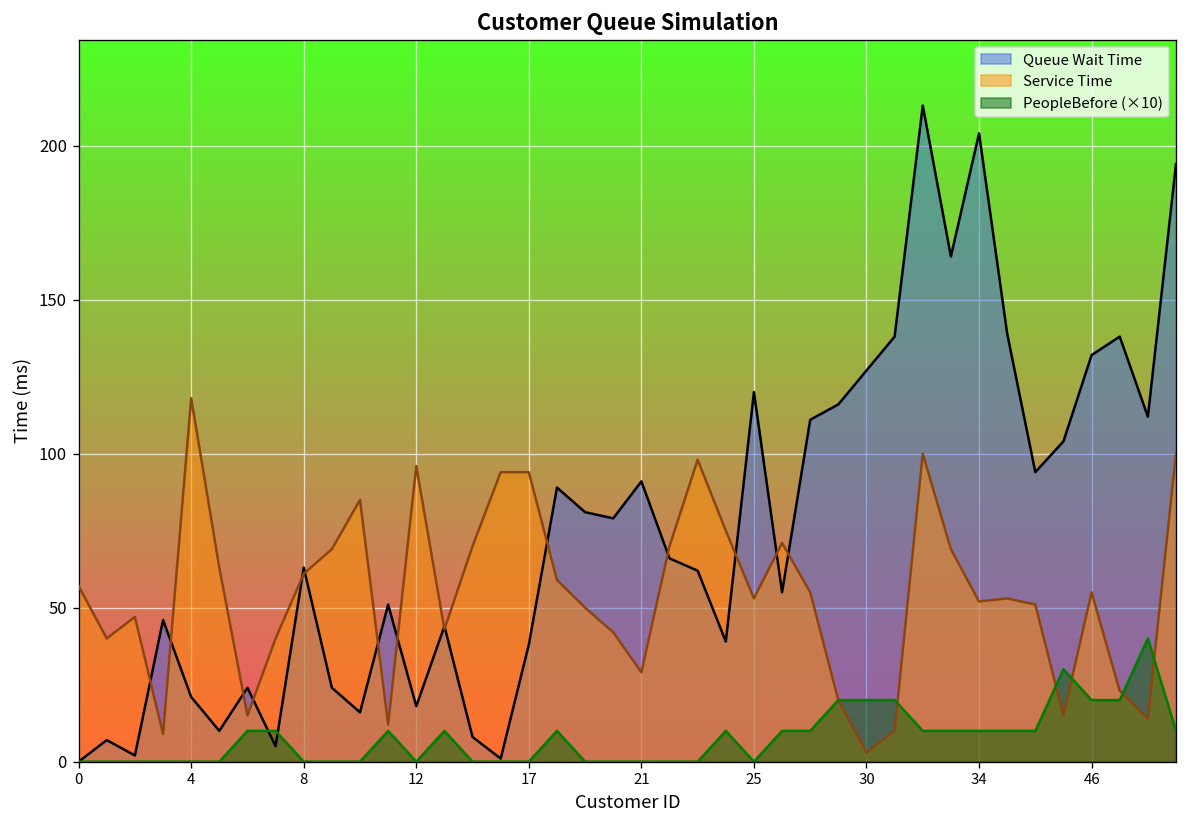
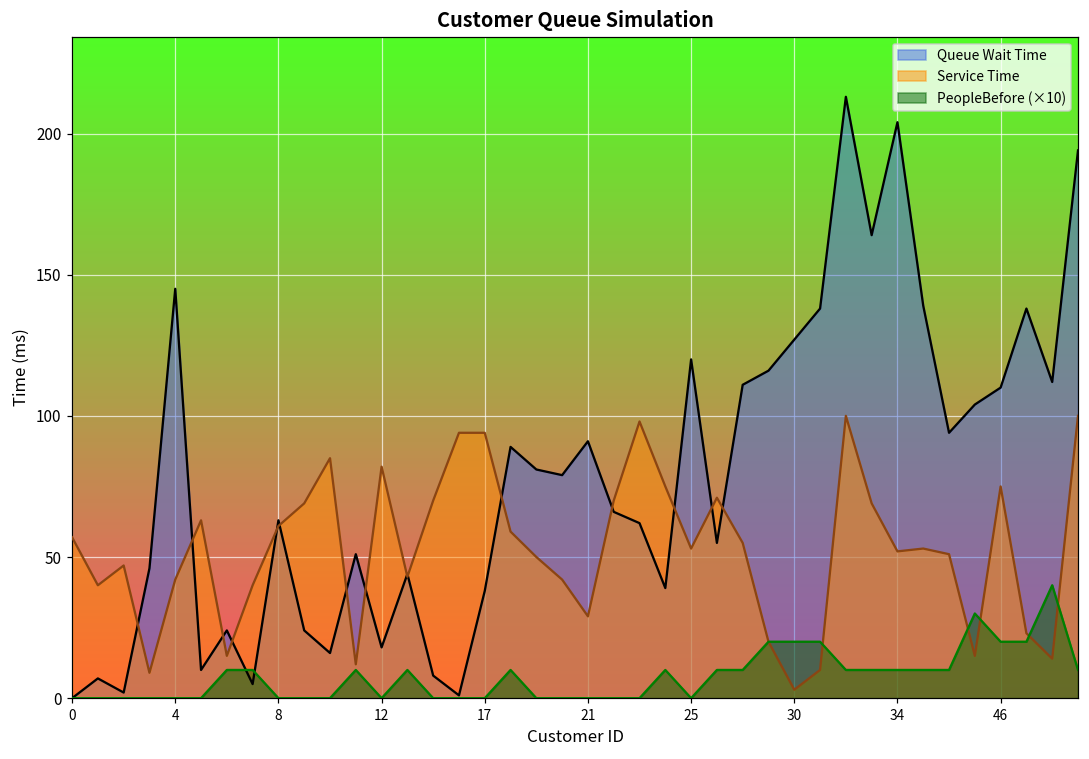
  {
    "Queue Wait Time": {
-     "4": 21,
+     "4": 145,
      "8": 63,
      "12": 18,
-     "46": 132
+     "46": 110
    },
    "Service Time": {
      "0": 57,
-     "4": 118,
+     "4": 42,
      "8": 61,
-     "12": 96,
-     "46": 55
+     "12": 82,
+     "46": 75
    },
    "PeopleBefore (×10)": {
      "4": 0,
      "8": 0,
      "12": 0,
      "46": 20
    }
  }
